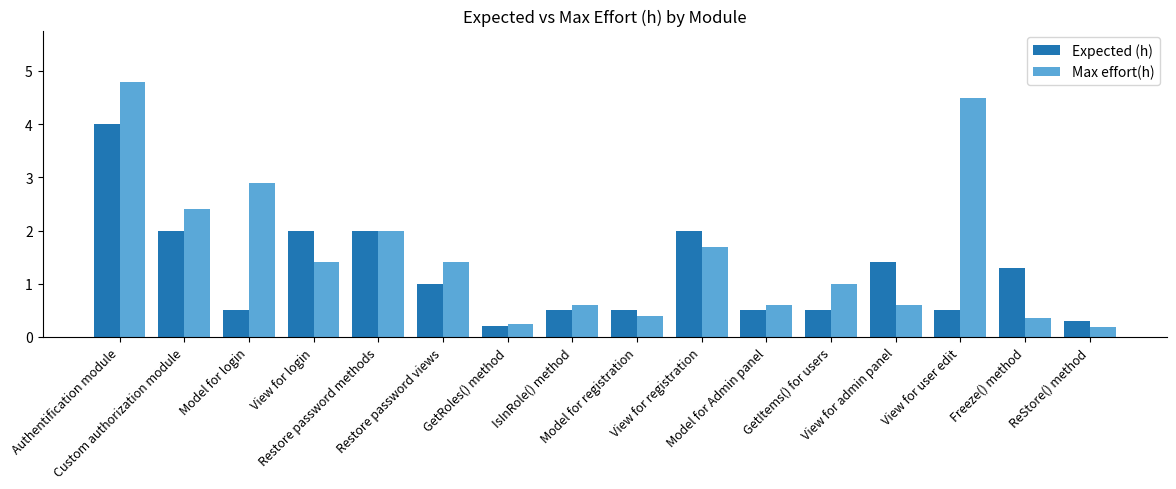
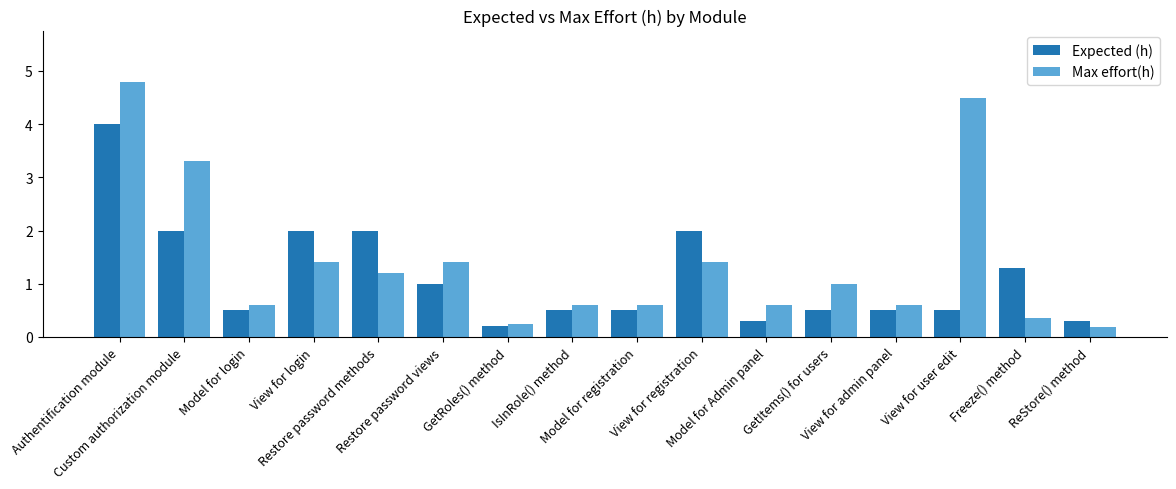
  {
    "Expected (h)": {
      "Authentification module": 4.0,
      "Custom authorization module": 2.0,
      "Model for login": 0.5,
      "View for login": 2.0,
      "Restore password methods": 2.0,
      "Restore password views": 1.0,
      "GetRoles() method": 0.2,
      "IsInRole() method": 0.5,
      "Model for registration": 0.5,
      "View for registration": 2.0,
-     "Model for Admin panel": 0.5,
+     "Model for Admin panel": 0.3,
      "GetItems() for users": 0.5,
-     "View for admin panel": 1.4,
+     "View for admin panel": 0.5,
      "View for user edit": 0.5,
      "Freeze() method": 1.3,
      "ReStore() method": 0.3
    },
    "Max effort(h)": {
      "Authentification module": 4.8,
-     "Custom authorization module": 2.4,
-     "Model for login": 2.9,
+     "Custom authorization module": 3.3,
+     "Model for login": 0.6,
      "View for login": 1.4,
-     "Restore password methods": 2.0,
+     "Restore password methods": 1.2,
      "Restore password views": 1.4,
      "GetRoles() method": 0.2,
      "IsInRole() method": 0.6,
-     "Model for registration": 0.4,
-     "View for registration": 1.7,
+     "Model for registration": 0.6,
+     "View for registration": 1.4,
      "Model for Admin panel": 0.6,
      "GetItems() for users": 1.0,
      "View for admin panel": 0.6,
      "View for user edit": 4.5,
      "Freeze() method": 0.4,
      "ReStore() method": 0.2
    }
  }
